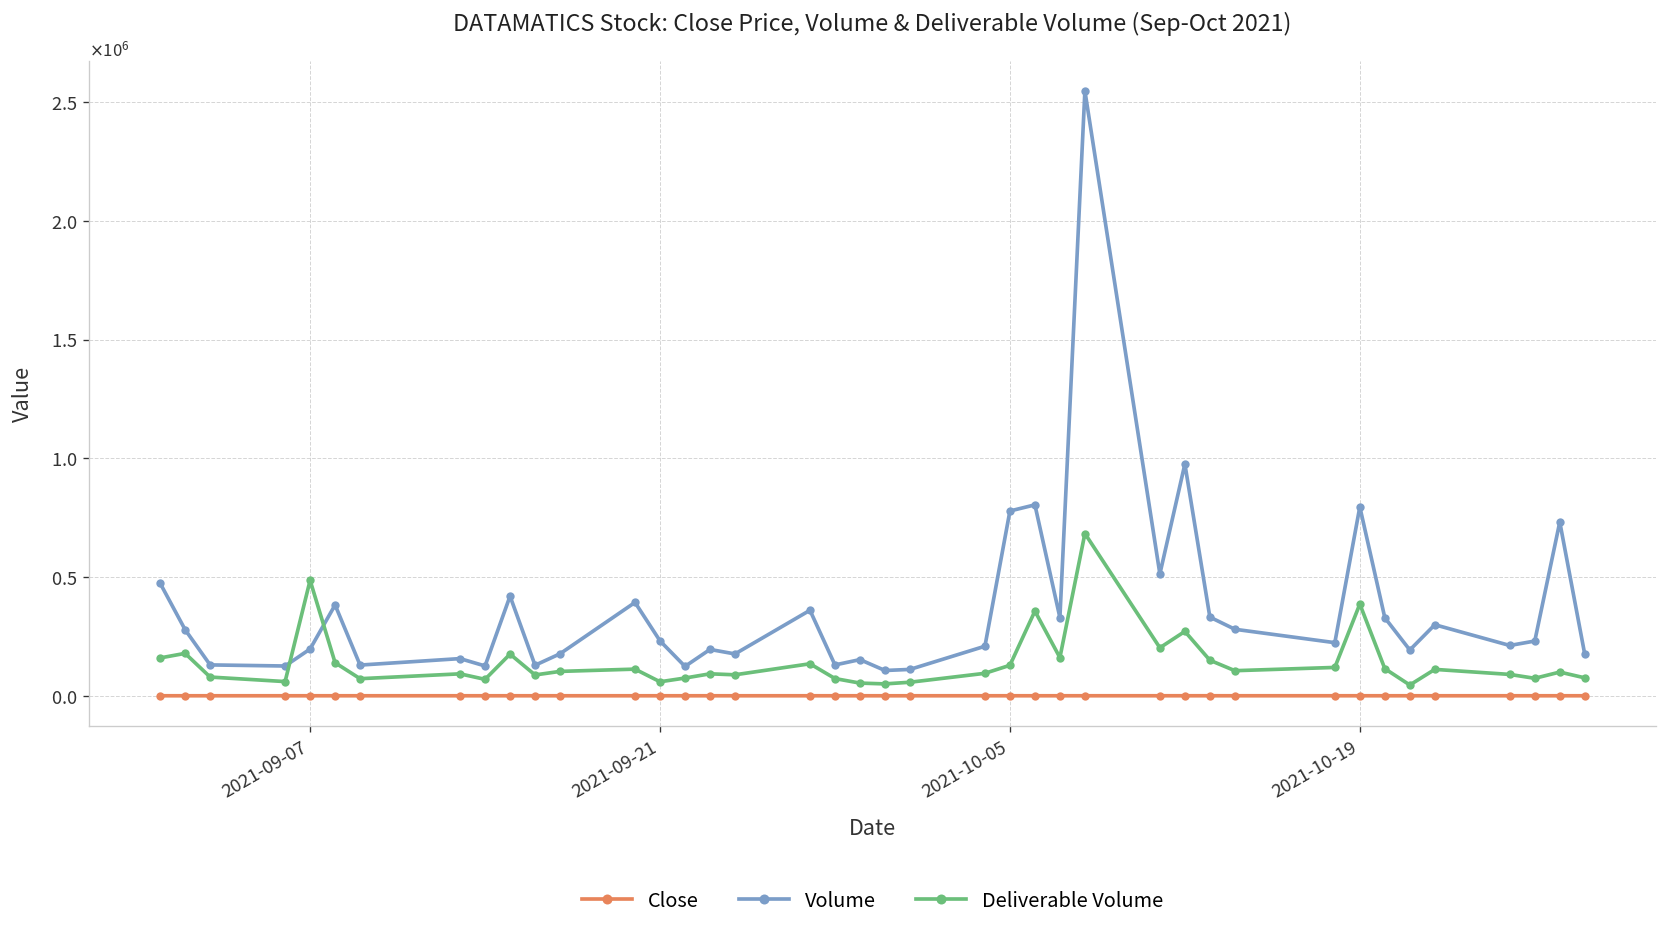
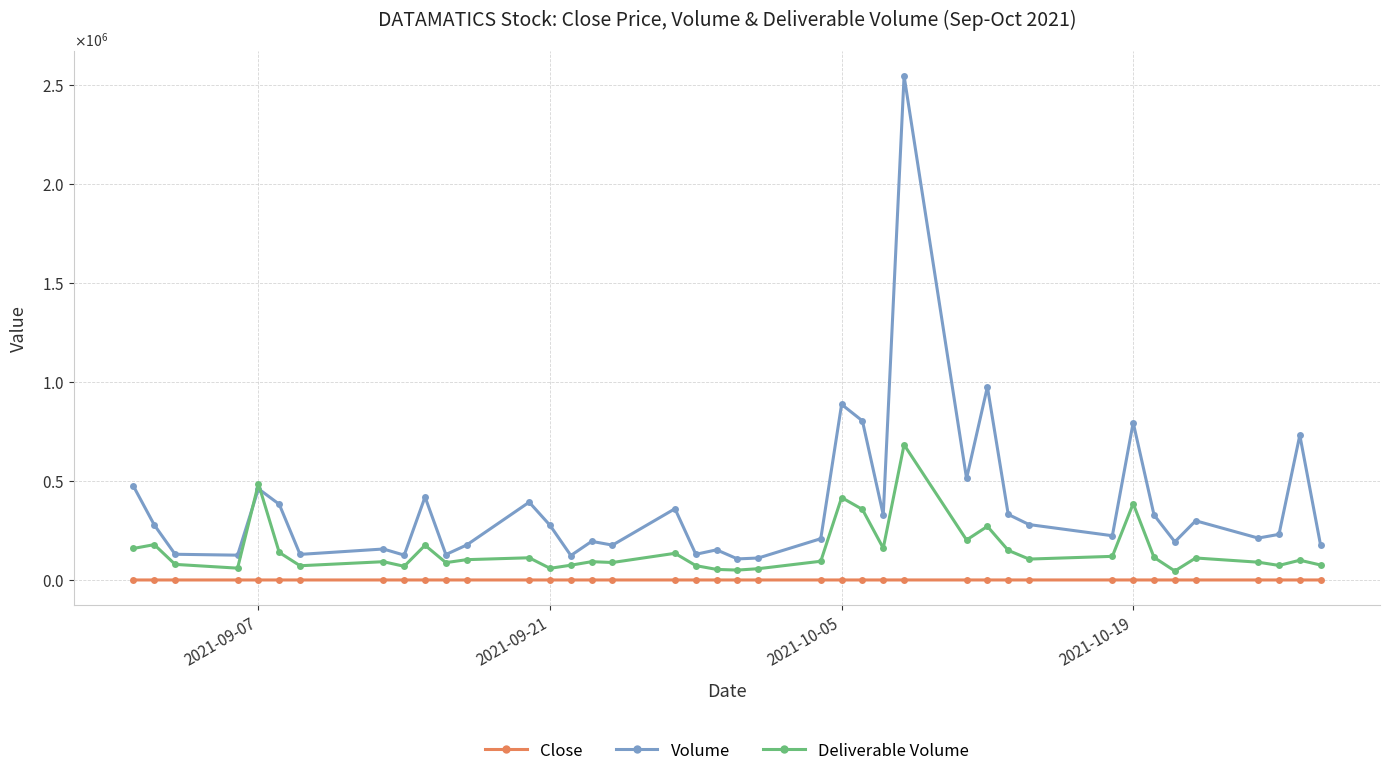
  {
    "Close": {
      "2021-09-07": 0,
      "2021-09-21": 0,
      "2021-10-05": 0,
      "2021-10-19": 0
    },
    "Volume": {
-     "2021-09-07": 200000,
-     "2021-09-21": 230000,
-     "2021-10-05": 780000,
+     "2021-09-07": 460000,
+     "2021-09-21": 280000,
+     "2021-10-05": 890000,
      "2021-10-19": 800000
    },
    "Deliverable Volume": {
      "2021-09-07": 490000,
      "2021-09-21": 60000,
-     "2021-10-05": 130000,
+     "2021-10-05": 420000,
      "2021-10-19": 390000
    }
  }
